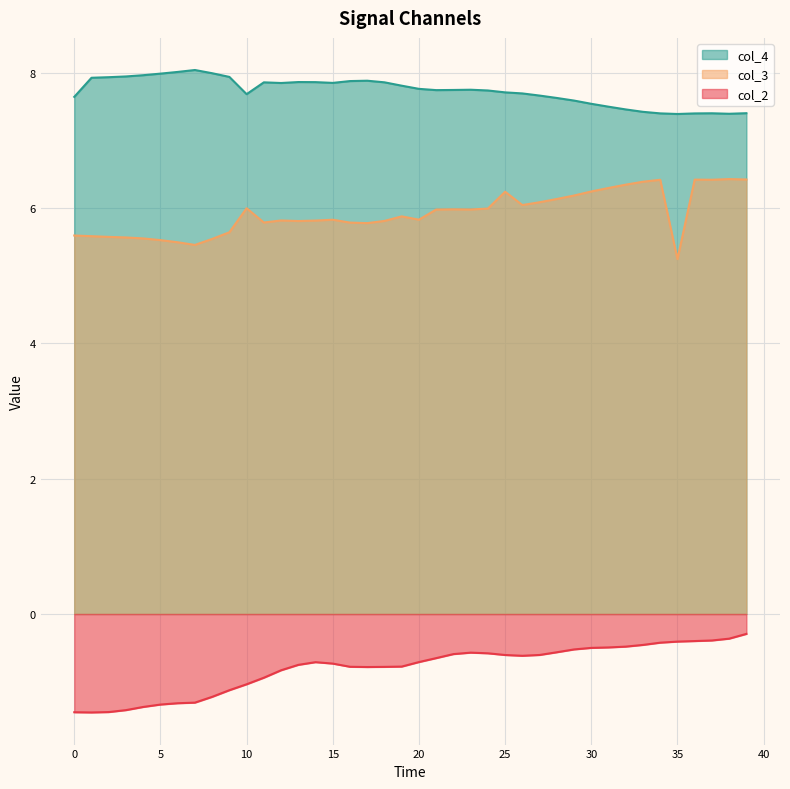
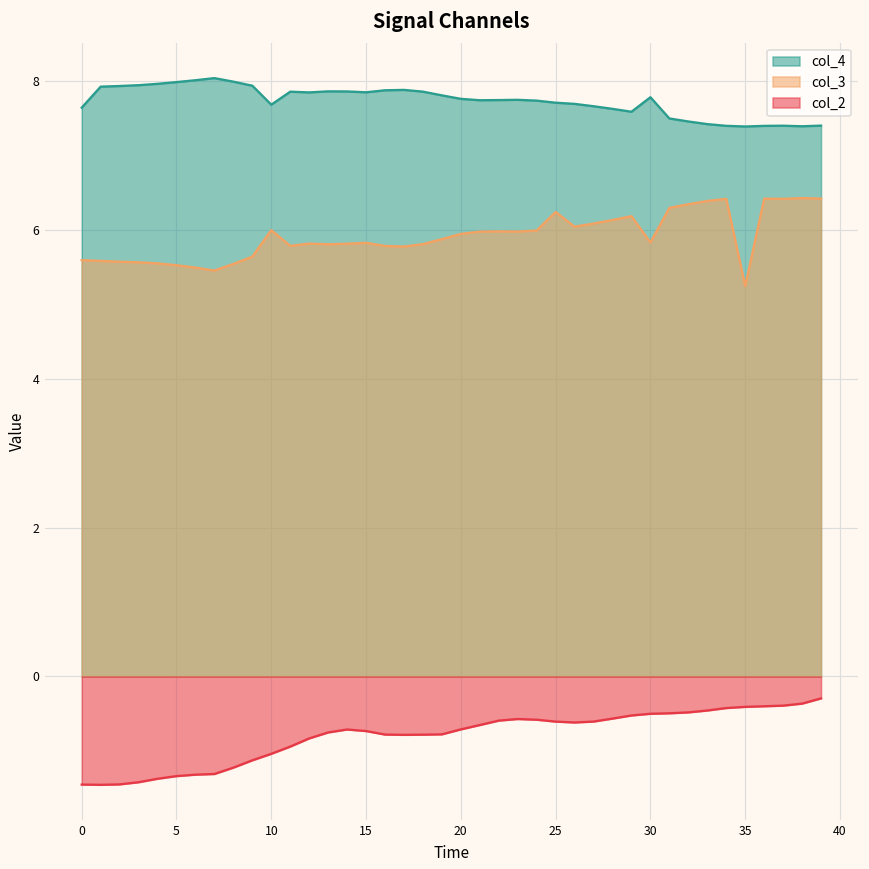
  {
    "col_4": {
      "0": 7.6,
      "5": 8.0,
      "10": 7.7,
      "15": 7.9,
      "20": 7.8,
      "25": 7.7,
-     "30": 7.5,
+     "30": 7.8,
      "35": 7.4
    },
    "col_3": {
      "0": 5.6,
      "5": 5.5,
      "10": 6.0,
      "15": 5.8,
-     "20": 5.8,
+     "20": 5.9,
      "25": 6.2,
-     "30": 6.2,
+     "30": 5.8,
      "35": 5.2
    }
  }
